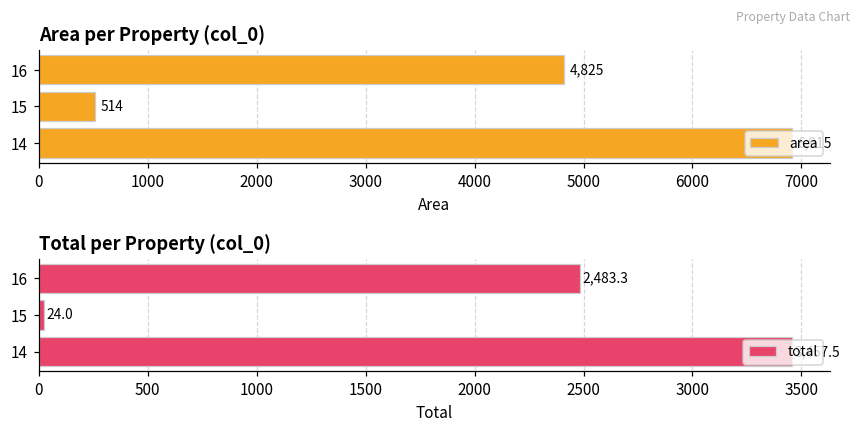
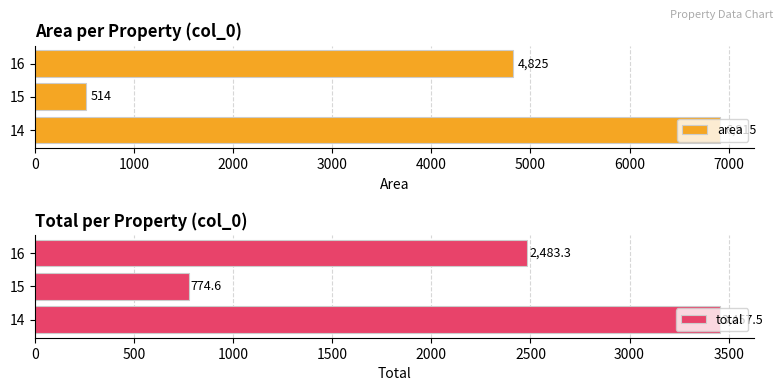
  {
    "Area per Property (col_0)": {
      "16": "4,825",
      "15": "514"
    },
    "Total per Property (col_0)": {
      "16": "2,483.3",
-     "15": "24.0"
+     "15": "774.6"
    }
  }
